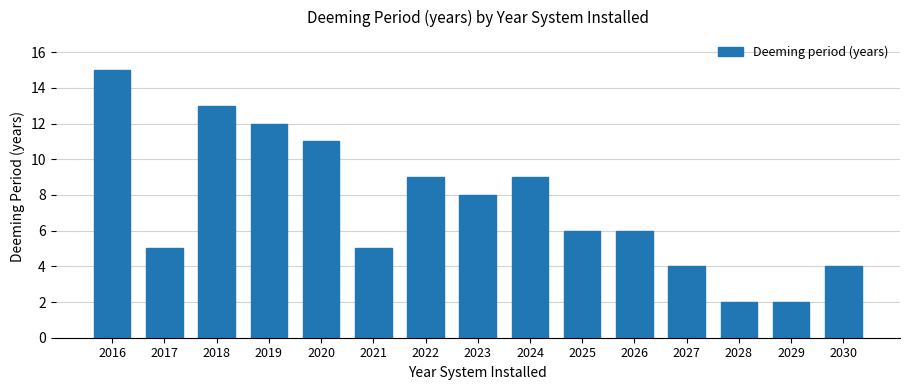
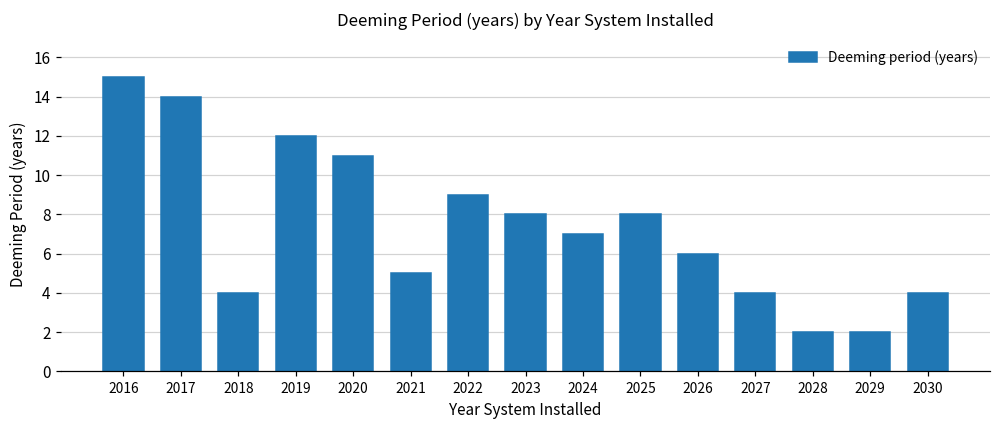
  {
    "2016": 15,
-   "2017": 5,
-   "2018": 13,
+   "2017": 14,
+   "2018": 4,
    "2019": 12,
    "2020": 11,
    "2021": 5,
    "2022": 9,
    "2023": 8,
-   "2024": 9,
-   "2025": 6,
+   "2024": 7,
+   "2025": 8,
    "2026": 6,
    "2027": 4,
    "2028": 2,
    "2029": 2,
    "2030": 4
  }
